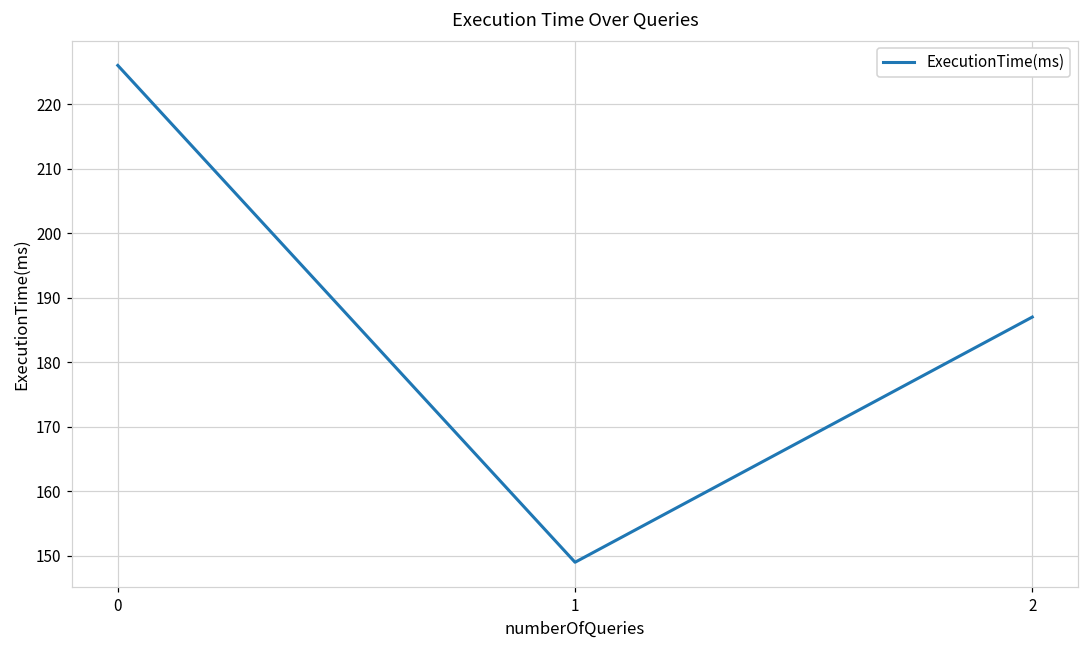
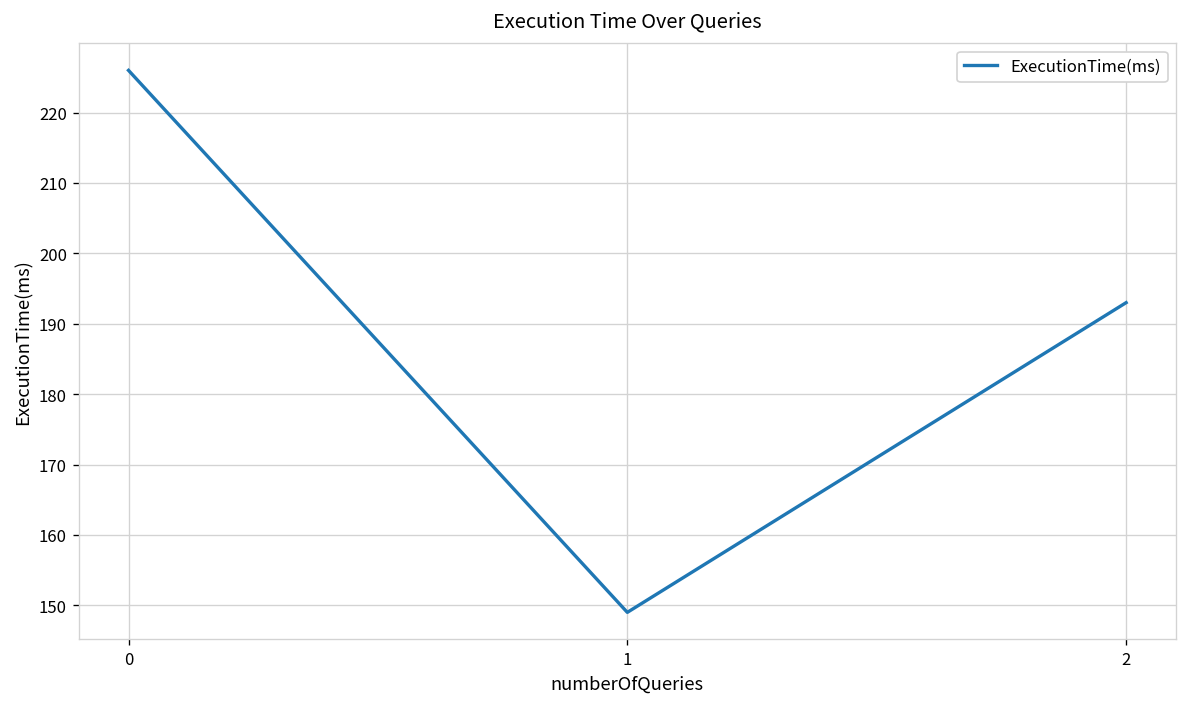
  {
    "0": 226,
    "1": 149,
-   "2": 187
+   "2": 193
  }
